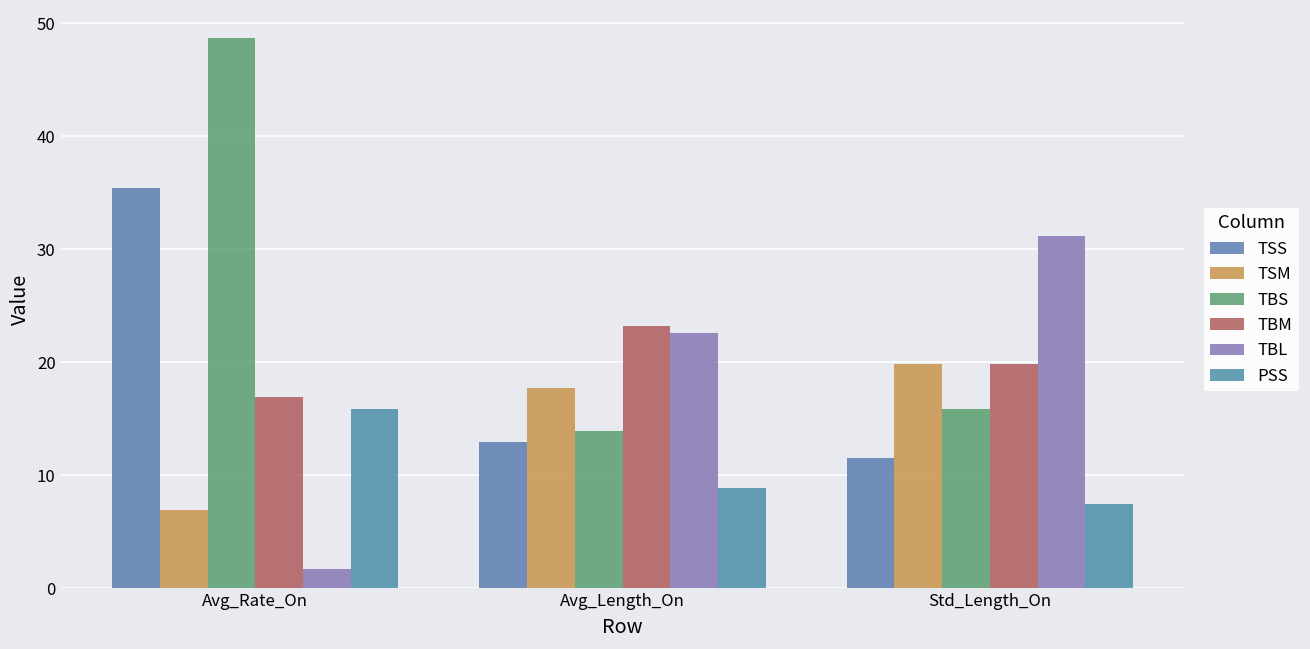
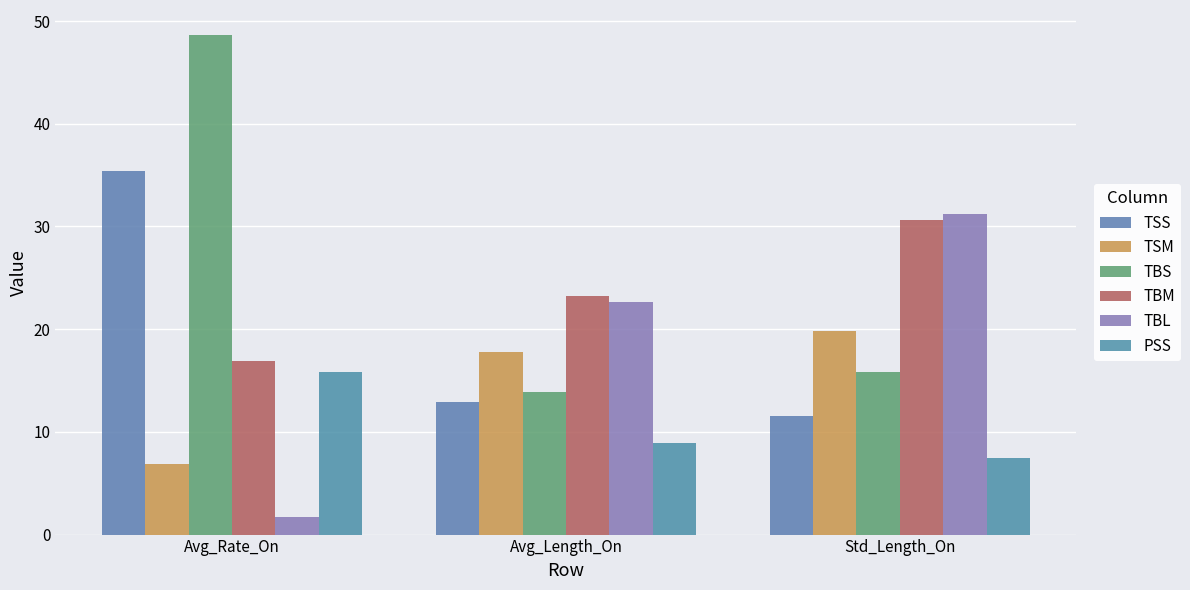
  {
    "TSM": {
      "Avg_Rate_On": 6.9,
      "Avg_Length_On": 17.7,
      "Std_Length_On": 19.8
    },
    "TBS": {
      "Avg_Rate_On": 48.6,
      "Avg_Length_On": 13.9,
      "Std_Length_On": 15.8
    },
    "TBM": {
      "Avg_Rate_On": 16.9,
      "Avg_Length_On": 23.2,
-     "Std_Length_On": 19.8
+     "Std_Length_On": 30.7
    }
  }
